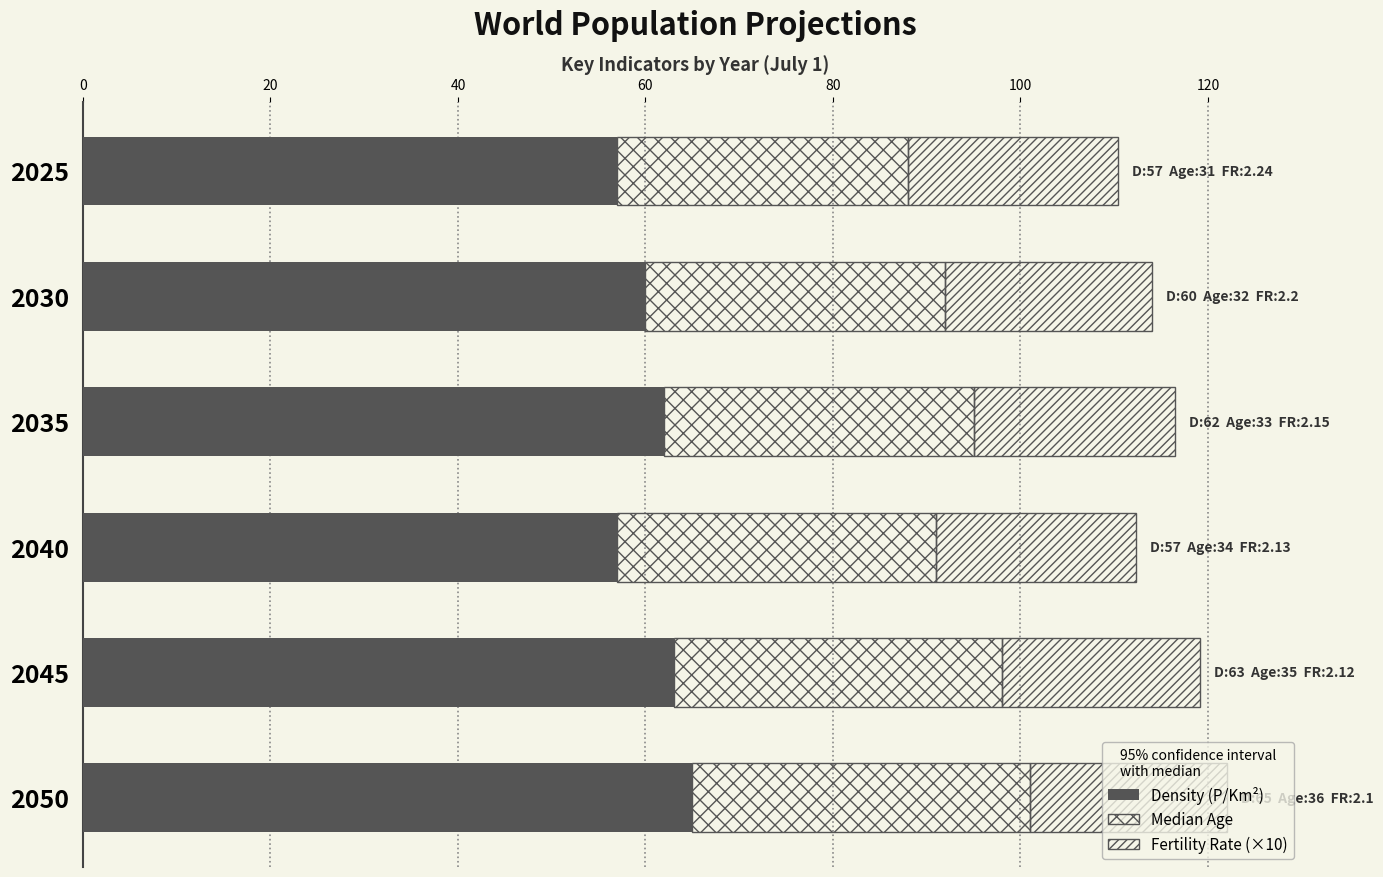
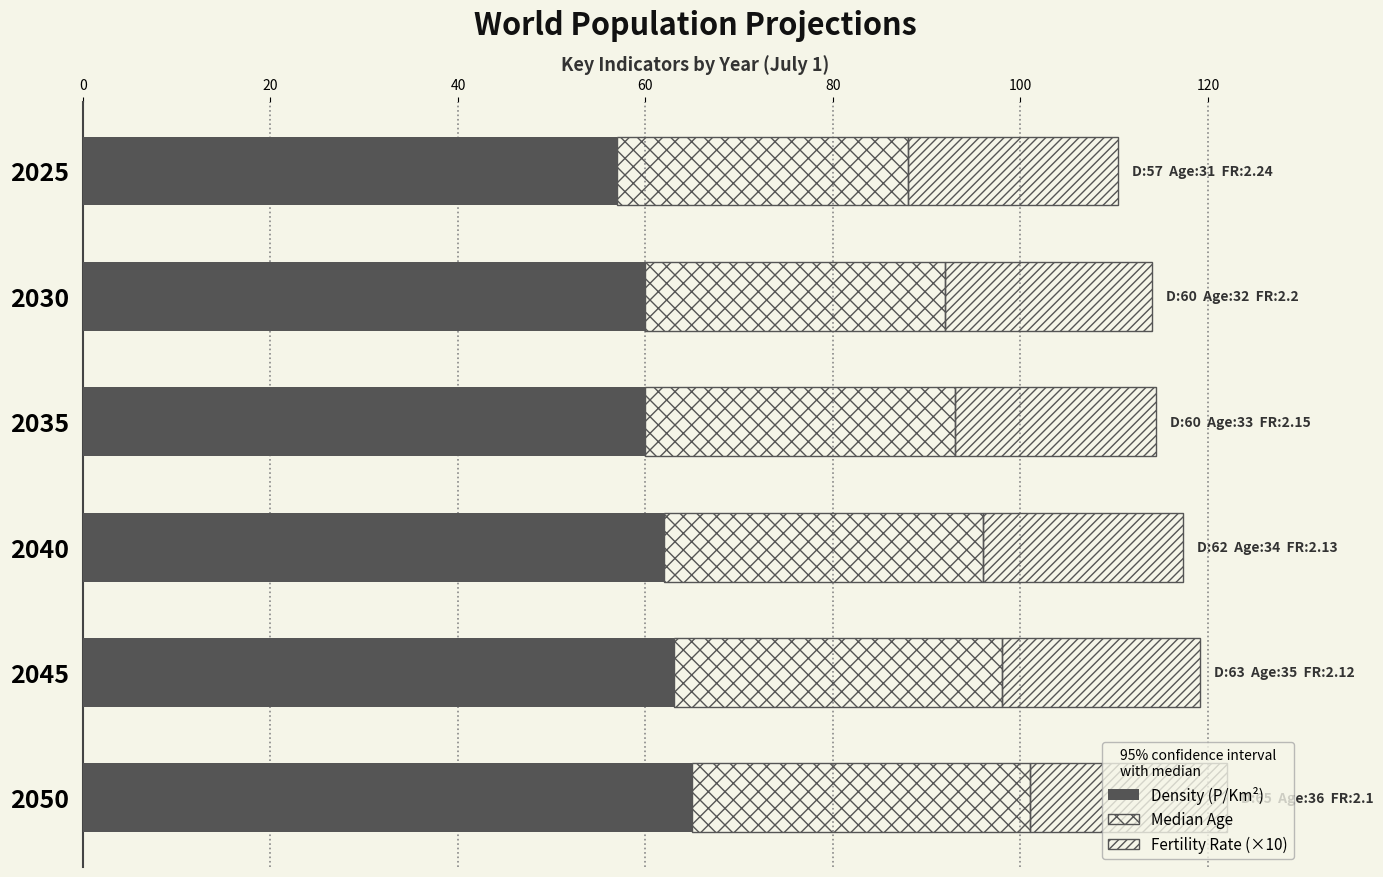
  {
    "Density (P/Km²)": {
-     "2035": 62,
-     "2040": 57
+     "2035": 60,
+     "2040": 62
    }
  }
